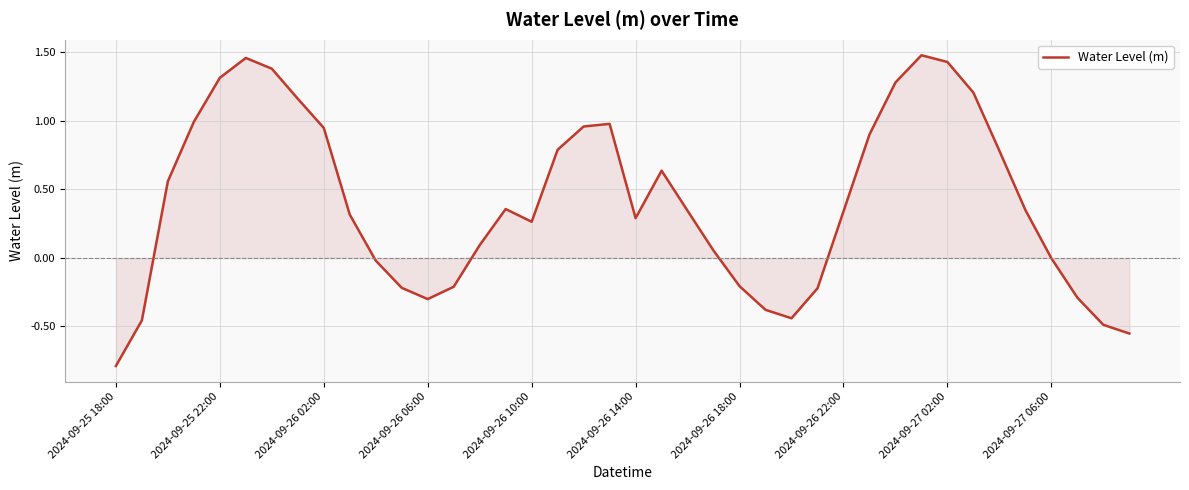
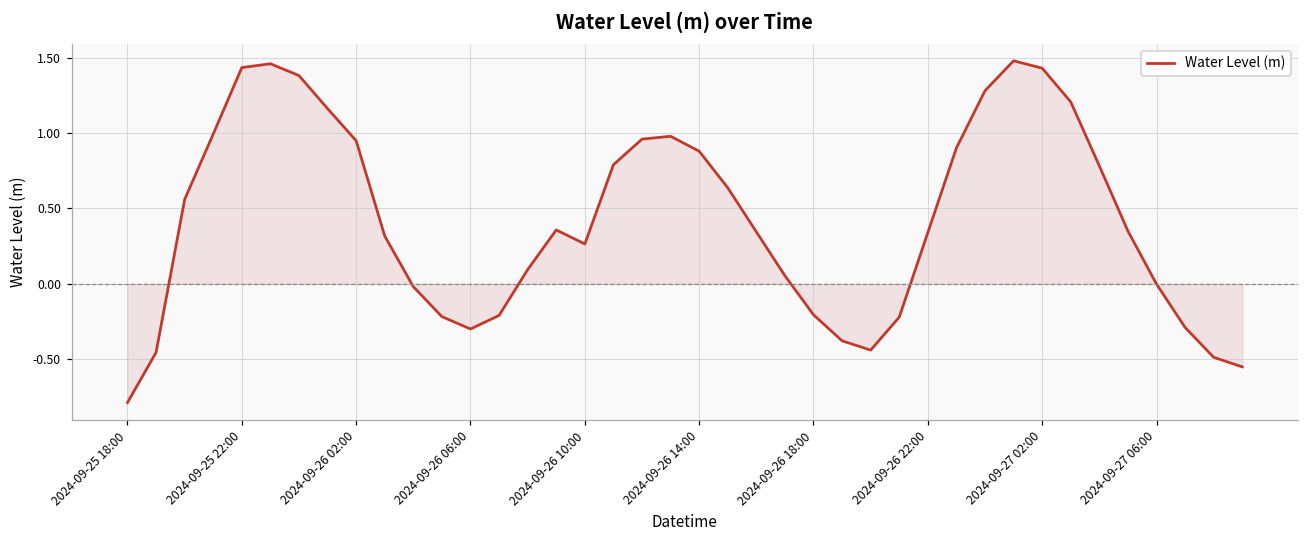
  {
    "Water Level (m)": {
      "2024-09-25 18:00": -0.79,
-     "2024-09-25 22:00": 1.32,
+     "2024-09-25 22:00": 1.43,
      "2024-09-26 06:00": -0.30,
-     "2024-09-26 14:00": 0.29,
+     "2024-09-26 14:00": 0.88,
      "2024-09-26 18:00": -0.21
    }
  }
